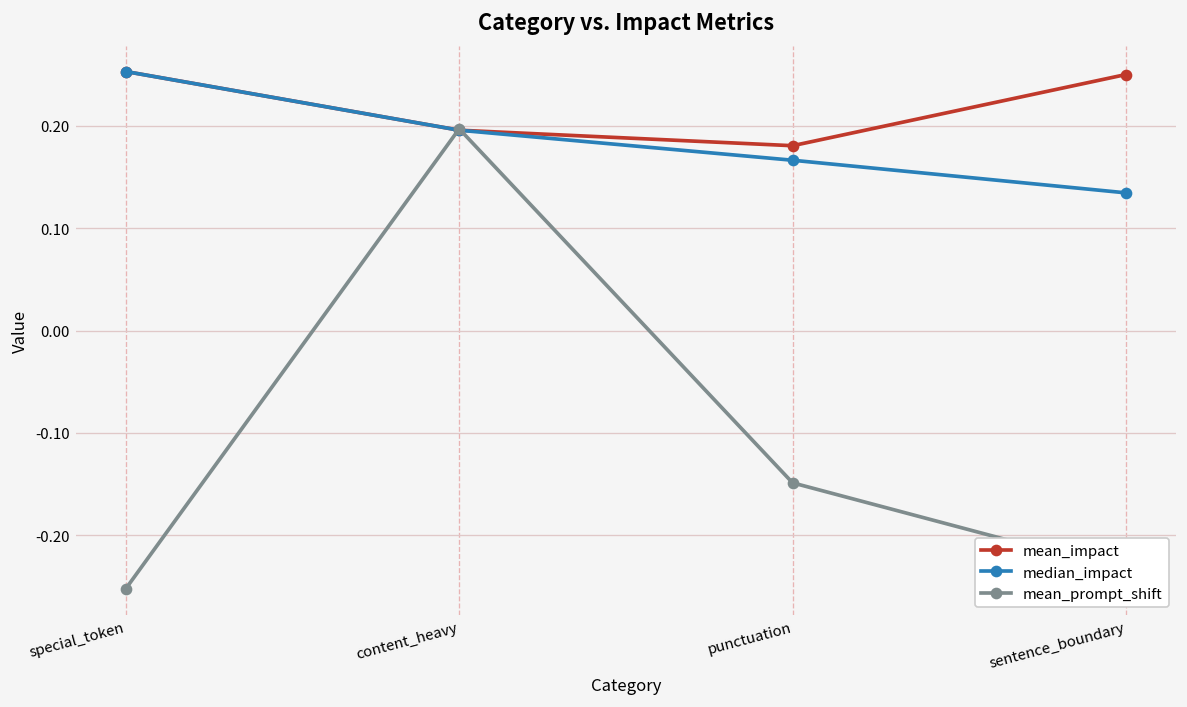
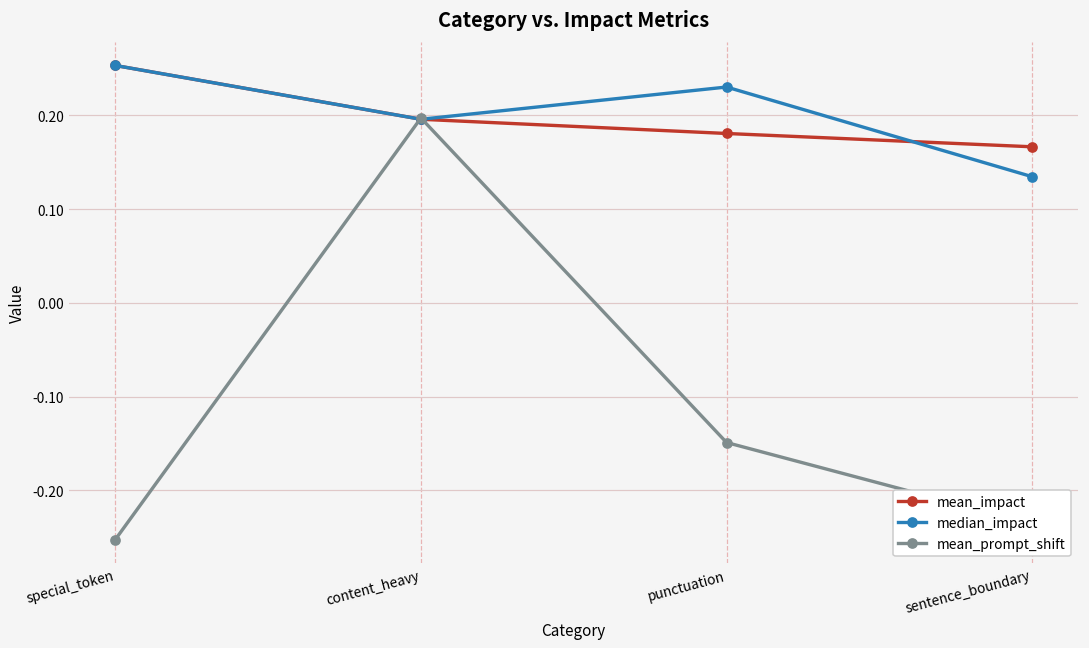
  {
    "mean_impact": {
      "punctuation": 0.18,
-     "sentence_boundary": 0.25
+     "sentence_boundary": 0.17
    },
    "median_impact": {
-     "punctuation": 0.17,
+     "punctuation": 0.23,
      "sentence_boundary": 0.13
    },
    "mean_prompt_shift": {
      "special_token": -0.25,
      "punctuation": -0.15
    }
  }
